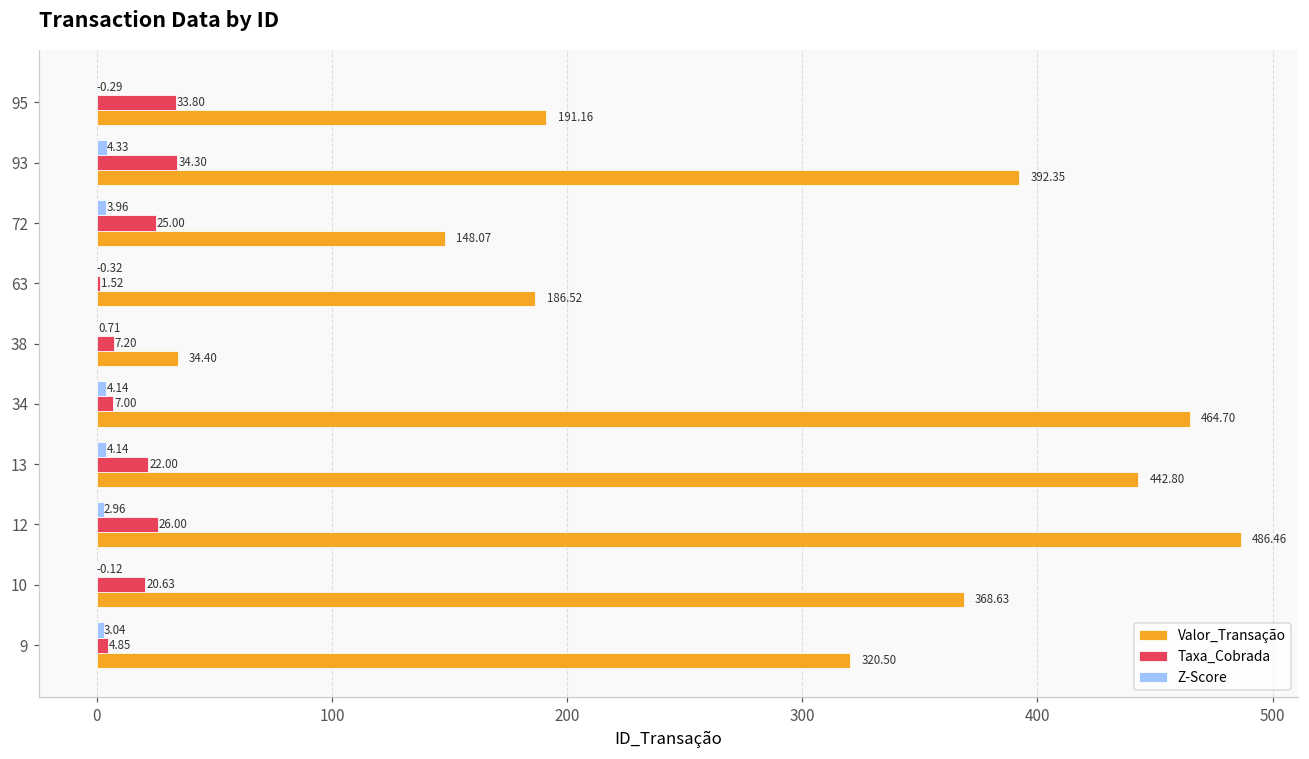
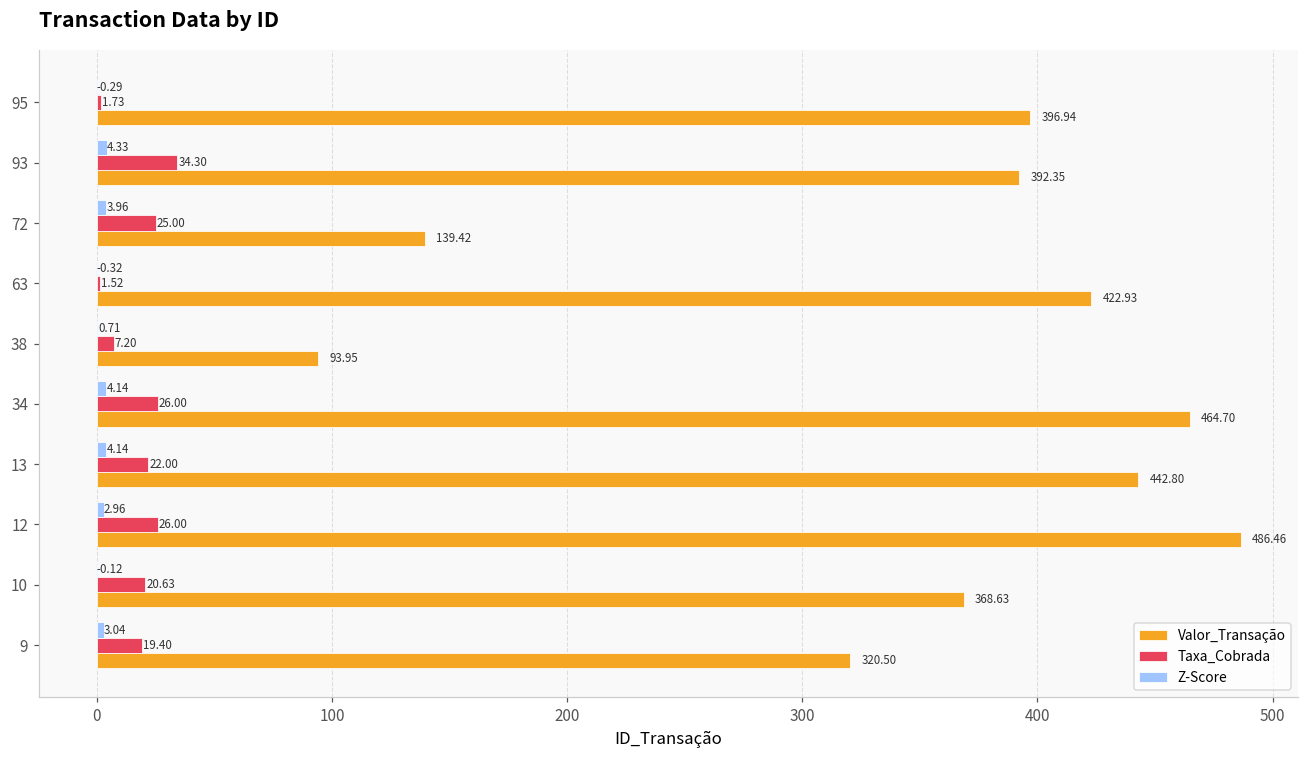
  {
    "Valor_Transação": {
-     "95": 191.16,
+     "95": 396.94,
      "93": 392.35,
-     "72": 148.07,
-     "63": 186.52,
-     "38": 34.40,
+     "72": 139.42,
+     "63": 422.93,
+     "38": 93.95,
      "34": 464.70,
      "13": 442.80,
      "12": 486.46,
      "10": 368.63,
      "9": 320.50
    },
    "Taxa_Cobrada": {
-     "95": 33.80,
+     "95": 1.73,
      "93": 34.30,
      "72": 25.00,
      "63": 1.52,
      "38": 7.20,
-     "34": 7.00,
+     "34": 26.00,
      "13": 22.00,
      "12": 26.00,
      "10": 20.63,
-     "9": 4.85
+     "9": 19.40
    },
    "Z-Score": {
      "95": -0.29,
      "93": 4.33,
      "72": 3.96,
      "63": -0.32,
      "38": 0.71,
      "34": 4.14,
      "13": 4.14,
      "12": 2.96,
      "10": -0.12,
      "9": 3.04
    }
  }
